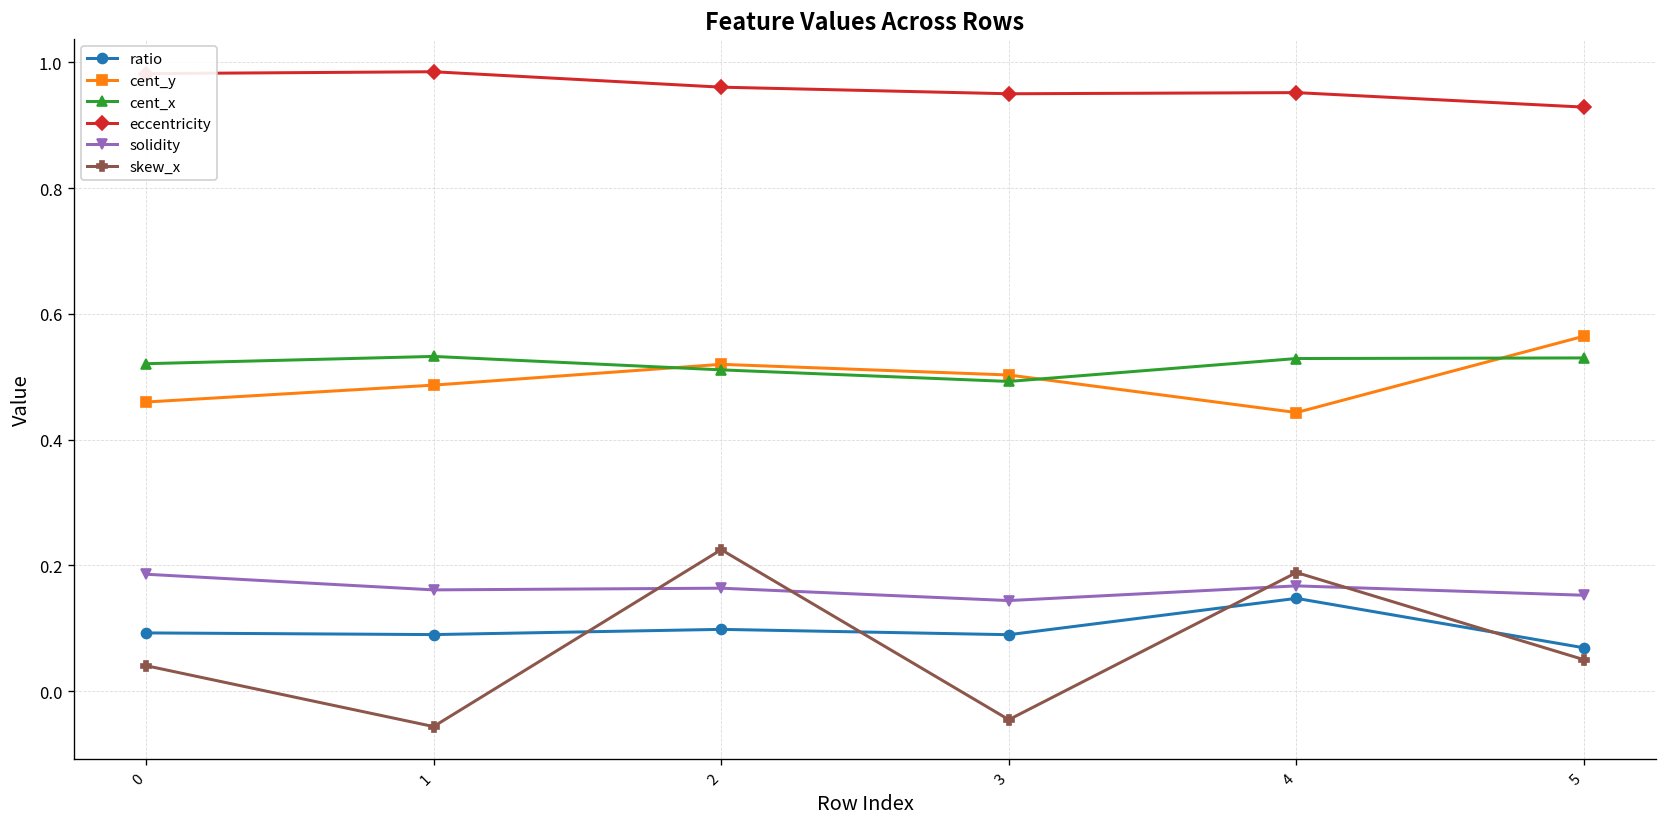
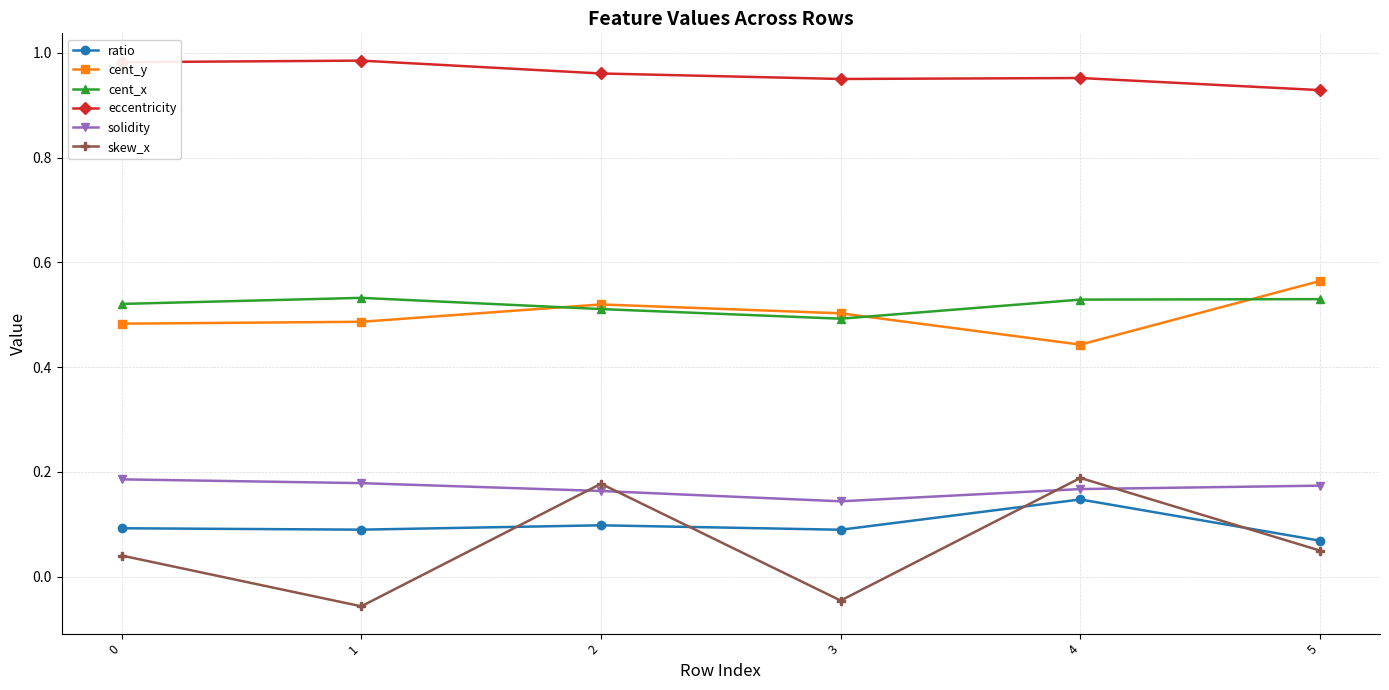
  {
    "ratio": {
      "0": 0.09,
      "1": 0.09,
      "2": 0.10,
      "3": 0.09,
      "4": 0.15,
      "5": 0.07
    },
    "cent_y": {
-     "0": 0.46,
+     "0": 0.48,
      "1": 0.49,
      "2": 0.52,
      "3": 0.50,
      "4": 0.44,
      "5": 0.56
    },
    "cent_x": {
      "0": 0.52,
      "1": 0.53,
      "2": 0.51,
      "3": 0.49,
      "4": 0.53,
      "5": 0.53
    },
    "eccentricity": {
      "1": 0.99,
      "2": 0.96,
      "3": 0.95,
      "4": 0.95,
      "5": 0.93
    },
    "solidity": {
      "0": 0.19,
-     "1": 0.16,
+     "1": 0.18,
      "2": 0.16,
      "3": 0.14,
      "4": 0.17,
-     "5": 0.15
+     "5": 0.17
    },
    "skew_x": {
      "0": 0.04,
      "1": -0.06,
-     "2": 0.22,
+     "2": 0.18,
      "3": -0.05,
      "4": 0.19,
      "5": 0.05
    }
  }
